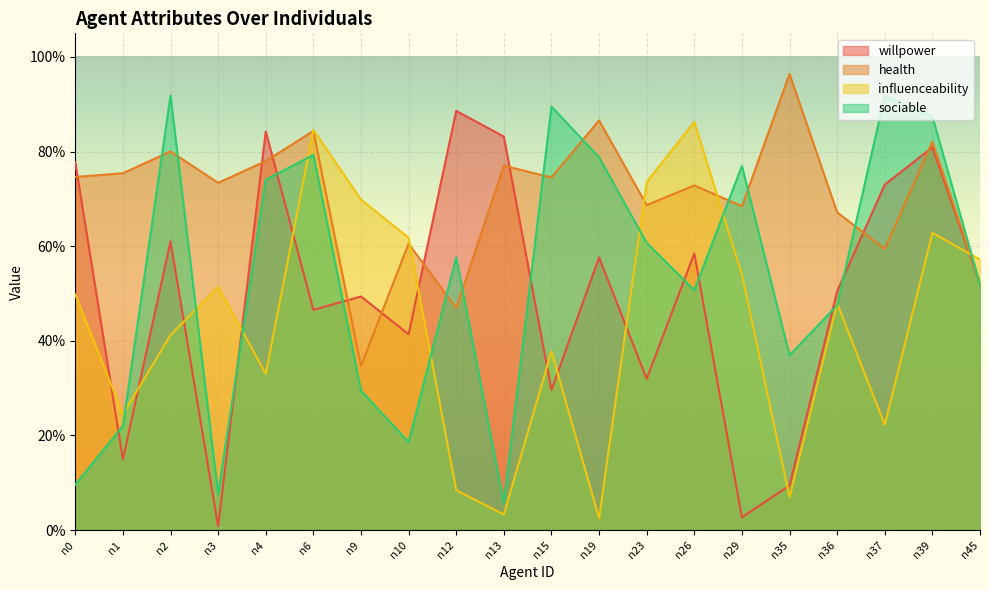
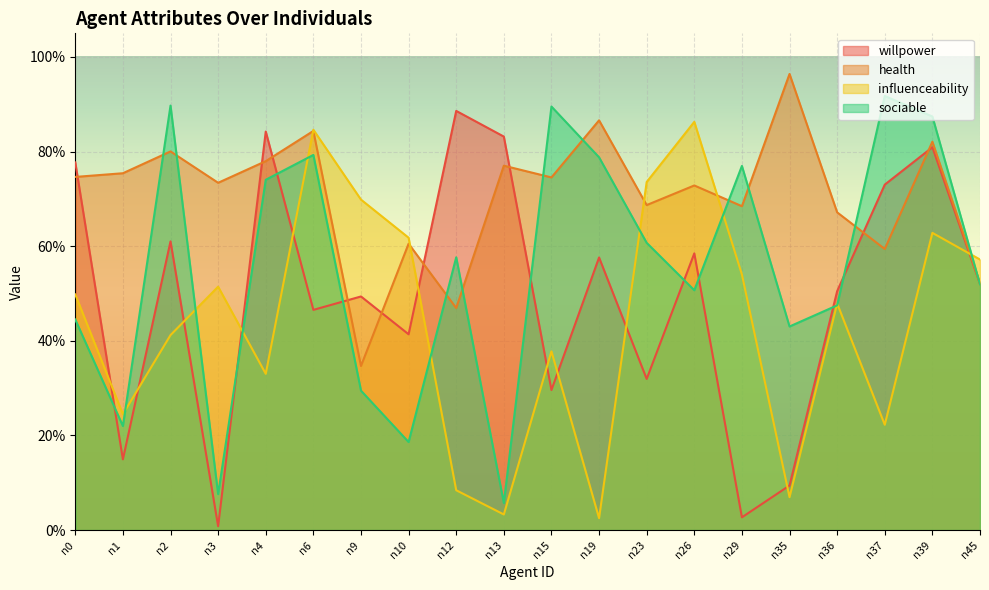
  {
    "sociable": {
-     "n0": "10%",
+     "n0": "45%",
      "n1": "22%",
-     "n2": "92%",
+     "n2": "90%",
      "n3": "8%",
      "n4": "74%",
      "n6": "79%",
      "n9": "29%",
      "n10": "19%",
      "n12": "58%",
      "n13": "6%",
      "n15": "90%",
      "n19": "79%",
      "n23": "61%",
      "n26": "51%",
      "n29": "77%",
-     "n35": "37%"
+     "n35": "43%"
    }
  }
